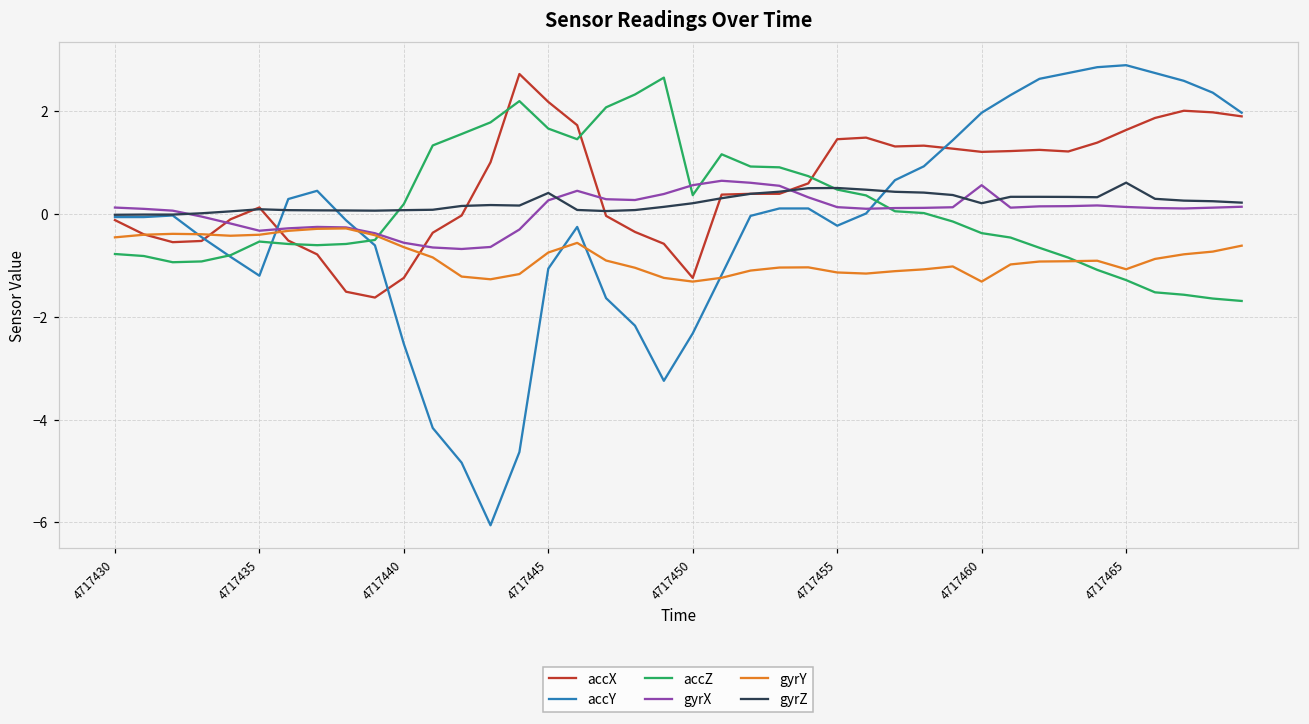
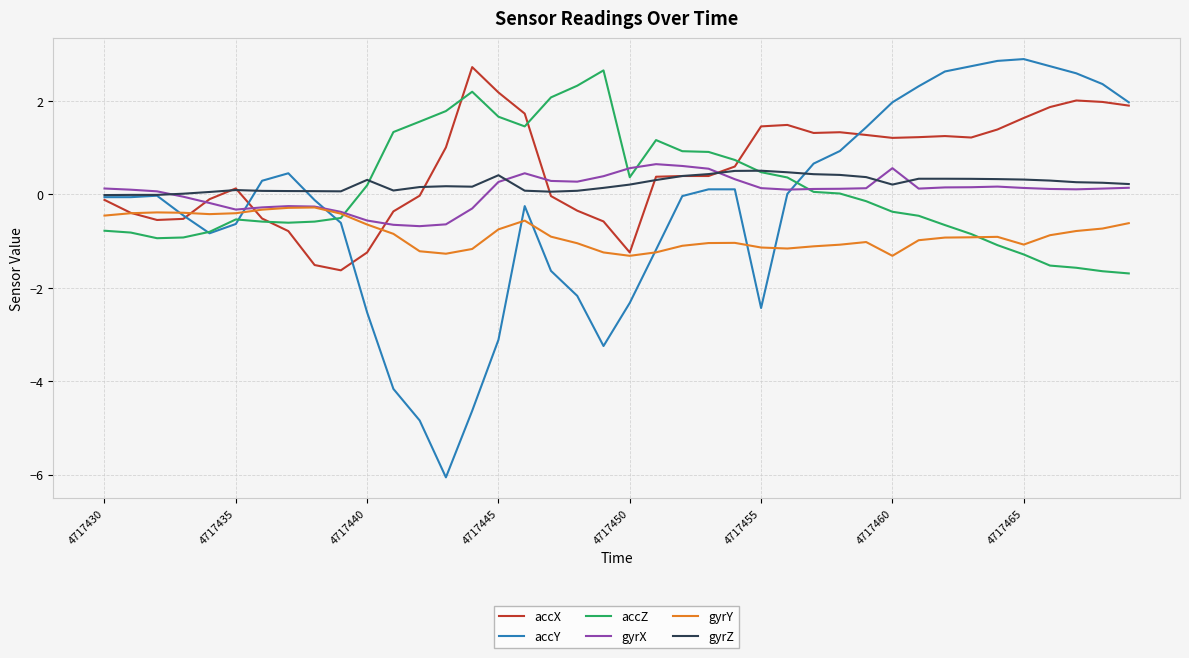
  {
    "accX": {
      "4717430": -0.1,
      "4717440": -1.2,
      "4717445": 2.2,
      "4717450": -1.2,
      "4717455": 1.5,
      "4717460": 1.2,
      "4717465": 1.6
    },
    "accY": {
-     "4717435": -1.2,
+     "4717435": -0.6,
      "4717440": -2.5,
-     "4717445": -1.1,
+     "4717445": -3.1,
      "4717450": -2.3,
-     "4717455": -0.2,
+     "4717455": -2.4,
      "4717460": 2.0,
      "4717465": 2.9
    },
    "accZ": {
      "4717430": -0.8,
      "4717435": -0.5,
      "4717440": 0.2,
      "4717445": 1.7,
      "4717450": 0.4,
      "4717460": -0.4,
      "4717465": -1.3
    },
    "gyrX": {
      "4717430": 0.1,
      "4717435": -0.3,
      "4717440": -0.6,
      "4717445": 0.3,
      "4717450": 0.6,
      "4717455": 0.1,
      "4717460": 0.6,
      "4717465": 0.1
    },
    "gyrY": {
      "4717430": -0.5,
      "4717435": -0.4,
      "4717440": -0.6,
      "4717445": -0.7,
      "4717450": -1.3,
      "4717455": -1.1,
      "4717460": -1.3,
      "4717465": -1.1
    },
    "gyrZ": {
-     "4717440": 0.1,
+     "4717440": 0.3,
      "4717445": 0.4,
      "4717450": 0.2,
      "4717460": 0.2,
-     "4717465": 0.6
+     "4717465": 0.3
    }
  }
